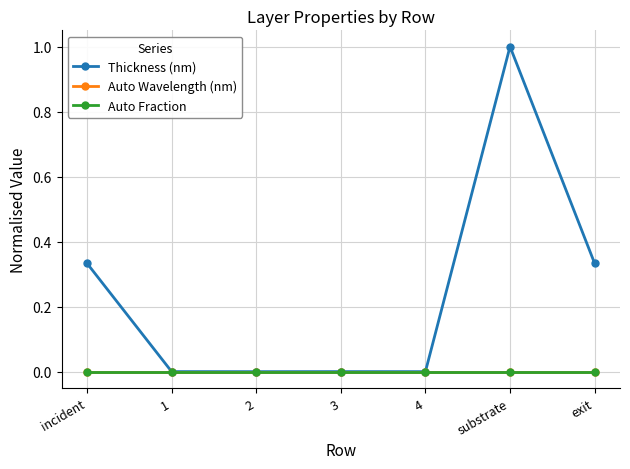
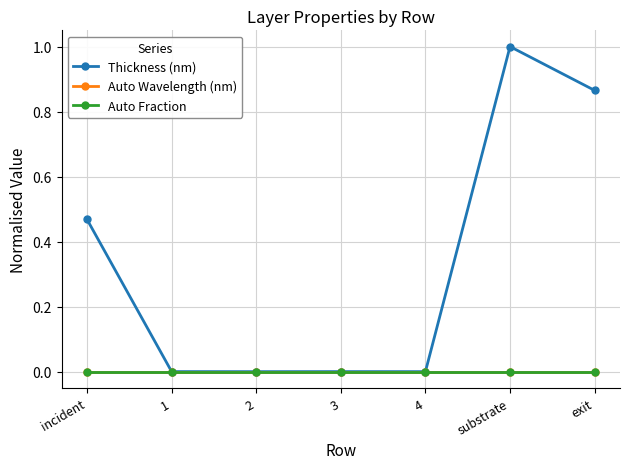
  {
    "Thickness (nm)": {
-     "incident": 0.33,
+     "incident": 0.47,
      "substrate": 1.00,
-     "exit": 0.33
+     "exit": 0.87
    },
    "Auto Fraction": {
      "incident": 0.00,
      "substrate": 0.00,
      "exit": 0.00
    }
  }
